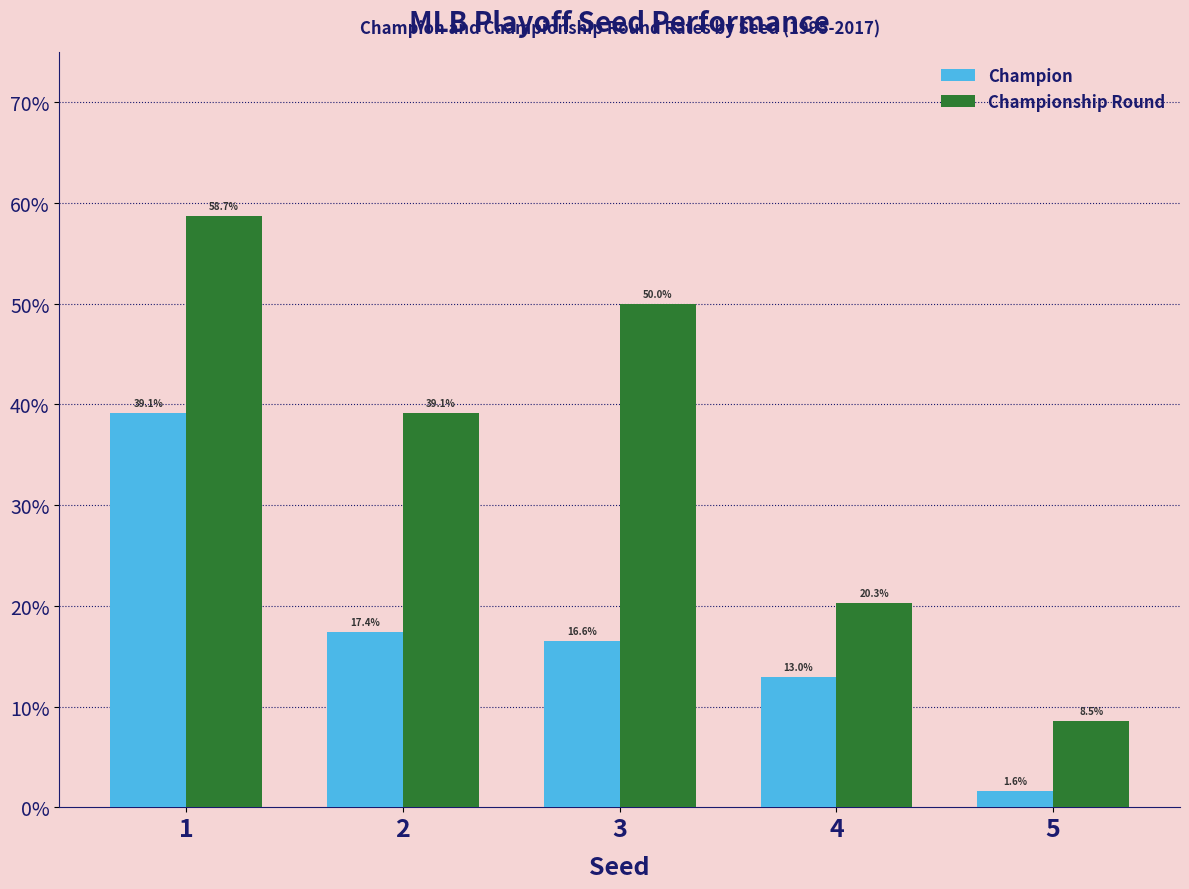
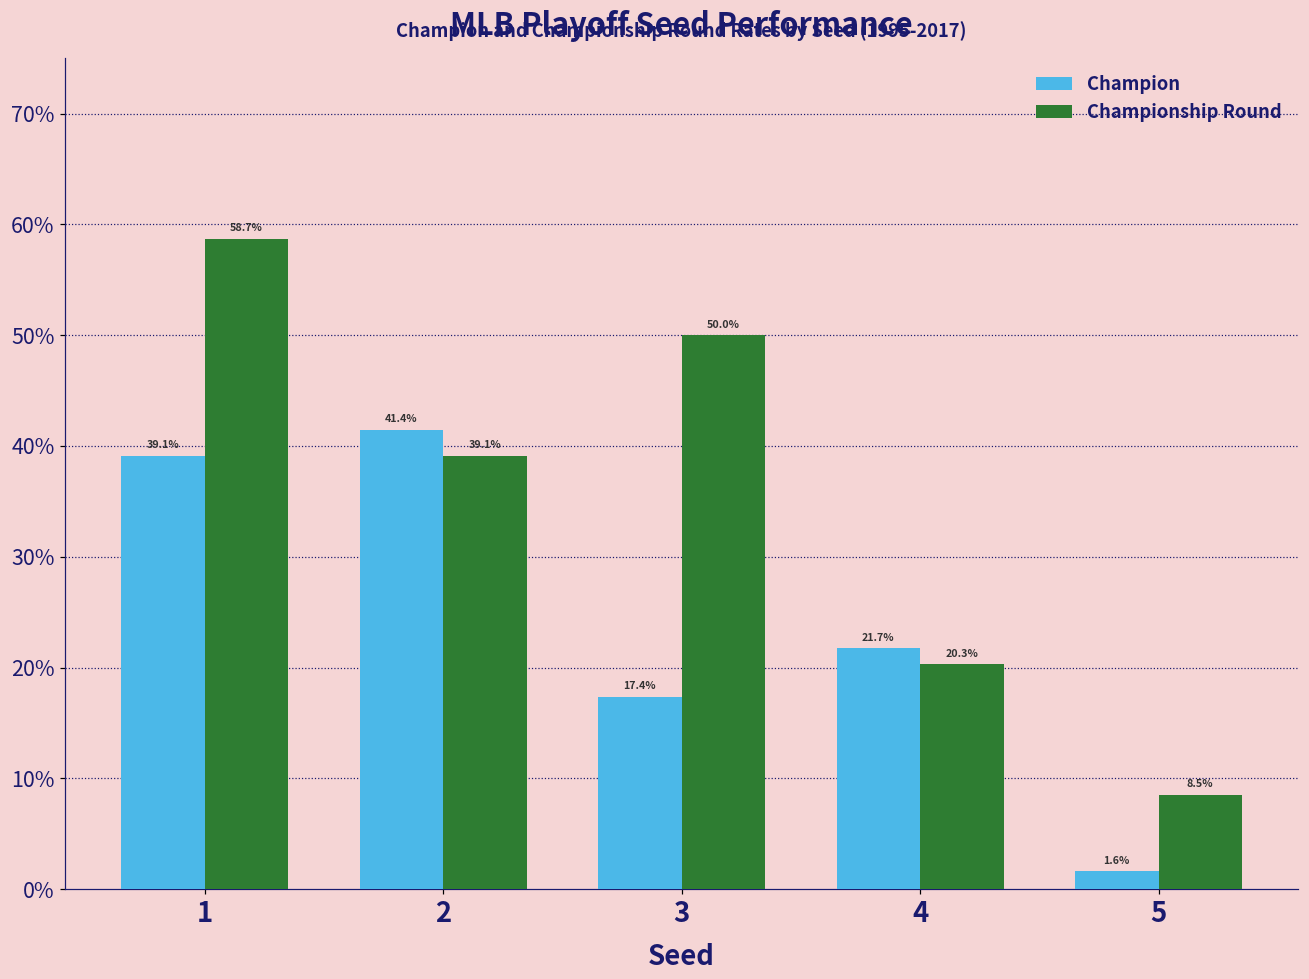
  {
    "Champion": {
      "1": "39.1%",
-     "2": "17.4%",
-     "3": "16.6%",
-     "4": "13.0%",
+     "2": "41.4%",
+     "3": "17.4%",
+     "4": "21.7%",
      "5": "1.6%"
    },
    "Championship Round": {
      "1": "58.7%",
      "2": "39.1%",
      "3": "50.0%",
      "4": "20.3%",
      "5": "8.5%"
    }
  }
